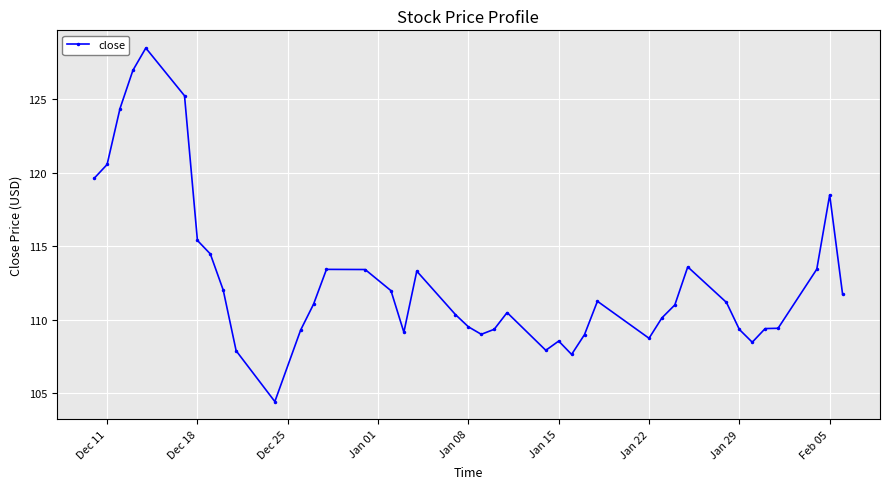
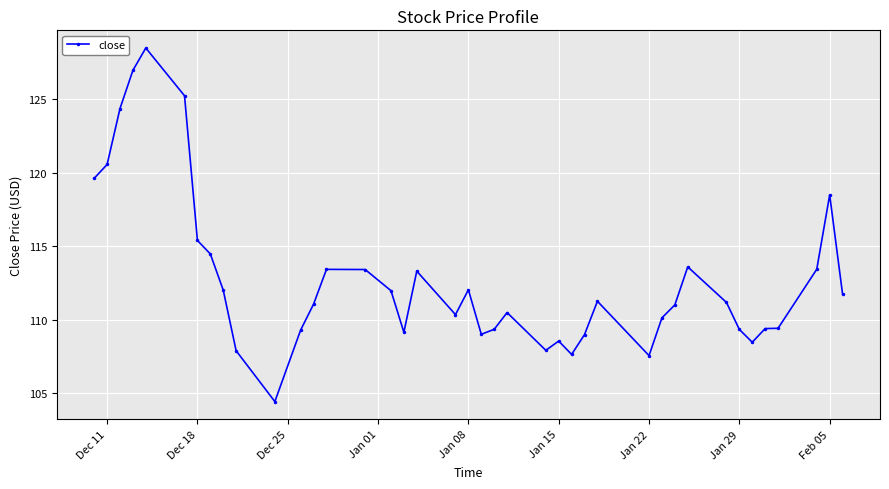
  {
    "Dec 11": 120.6,
    "Dec 18": 115.4,
-   "Jan 08": 109.5,
+   "Jan 08": 112.0,
    "Jan 15": 108.6,
-   "Jan 22": 108.7,
+   "Jan 22": 107.6,
    "Jan 29": 109.3,
    "Feb 05": 118.5
  }
